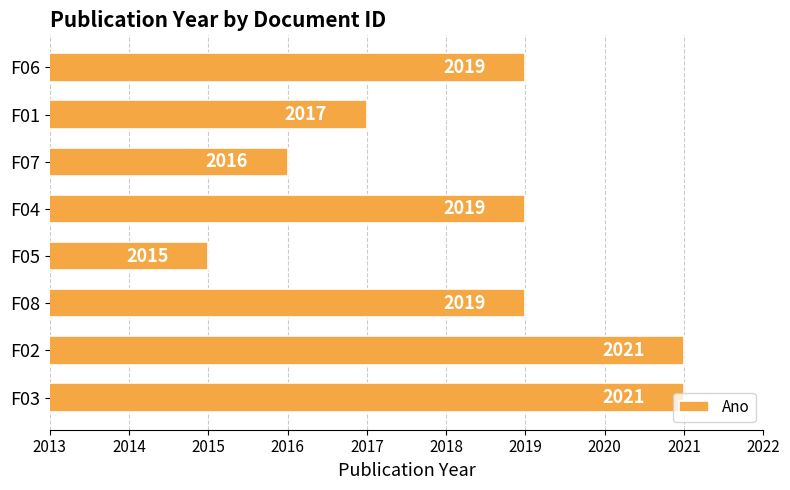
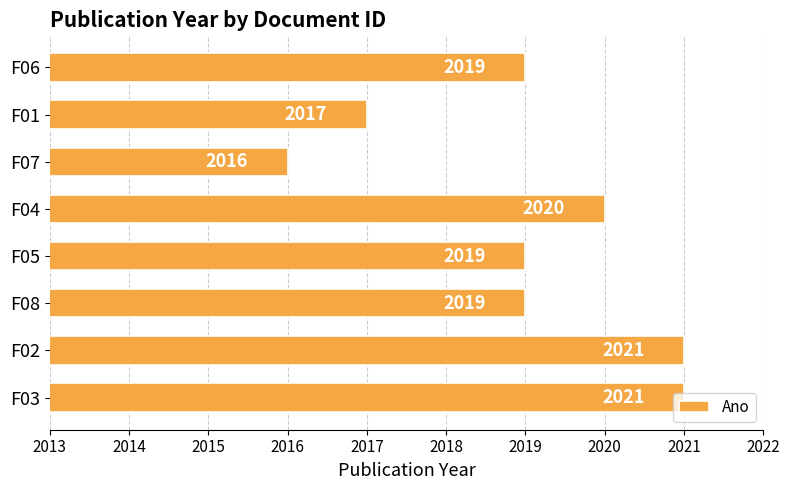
  {
    "F06": 2019,
    "F01": 2017,
    "F07": 2016,
-   "F04": 2019,
-   "F05": 2015,
+   "F04": 2020,
+   "F05": 2019,
    "F08": 2019,
    "F02": 2021
  }
